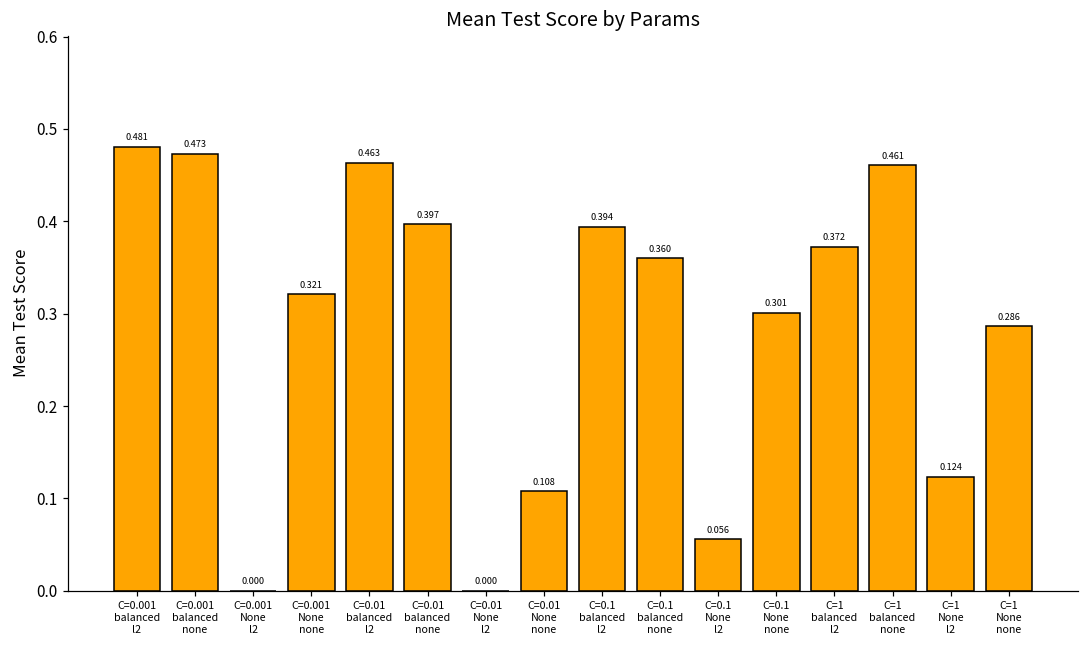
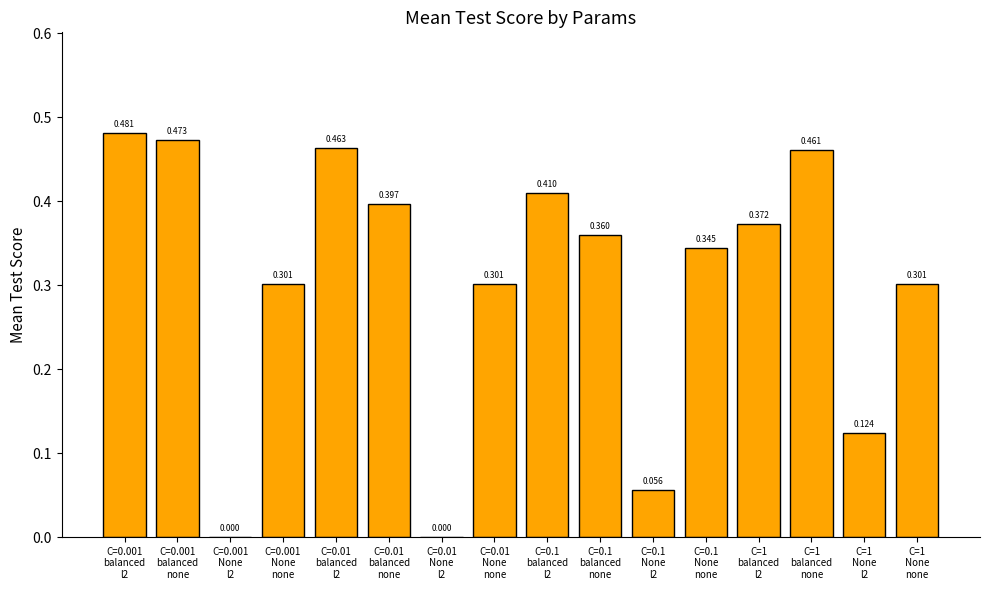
  {
    "C=0.001 balanced l2": 0.481,
    "C=0.001 balanced none": 0.473,
    "C=0.001 None l2": 0.000,
-   "C=0.001 None none": 0.321,
+   "C=0.001 None none": 0.301,
    "C=0.01 balanced l2": 0.463,
    "C=0.01 balanced none": 0.397,
    "C=0.01 None l2": 0.000,
-   "C=0.01 None none": 0.108,
-   "C=0.1 balanced l2": 0.394,
+   "C=0.01 None none": 0.301,
+   "C=0.1 balanced l2": 0.410,
    "C=0.1 balanced none": 0.360,
    "C=0.1 None l2": 0.056,
-   "C=0.1 None none": 0.301,
+   "C=0.1 None none": 0.345,
    "C=1 balanced l2": 0.372,
    "C=1 balanced none": 0.461,
    "C=1 None l2": 0.124,
-   "C=1 None none": 0.286
+   "C=1 None none": 0.301
  }
